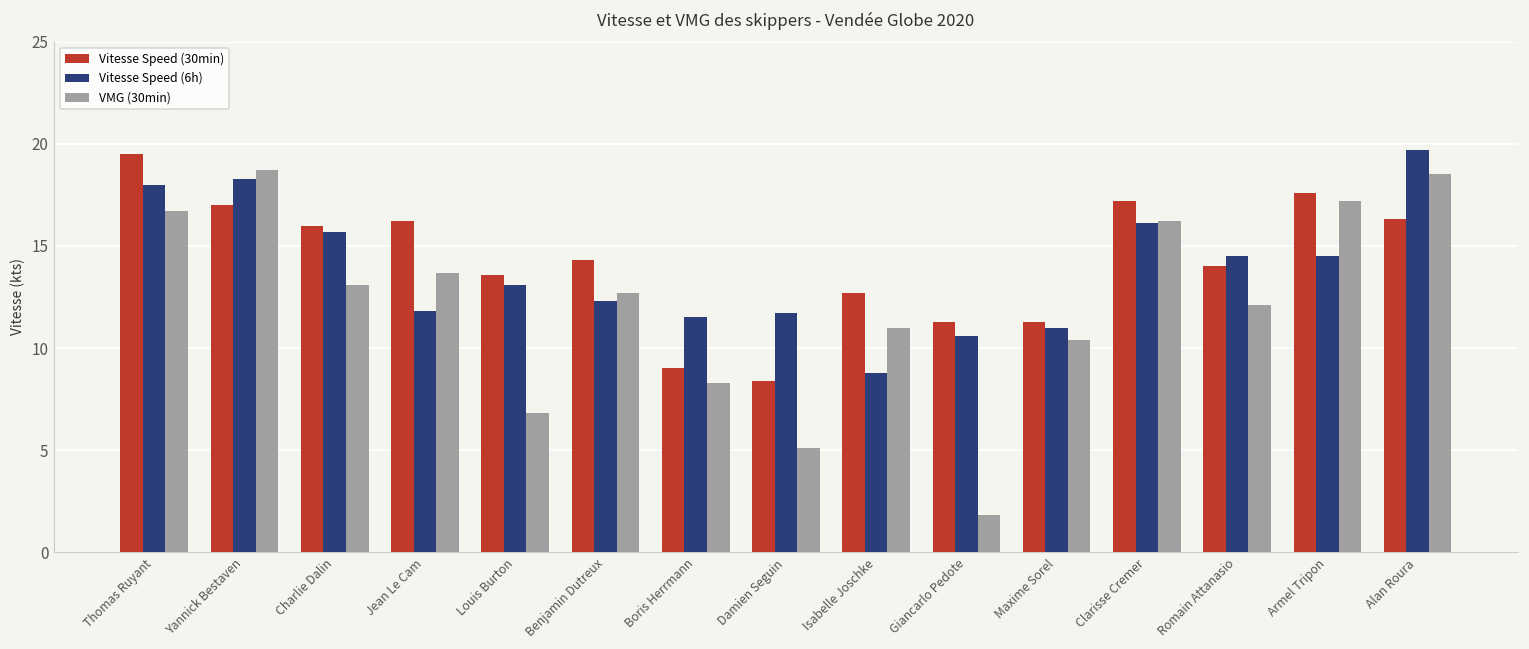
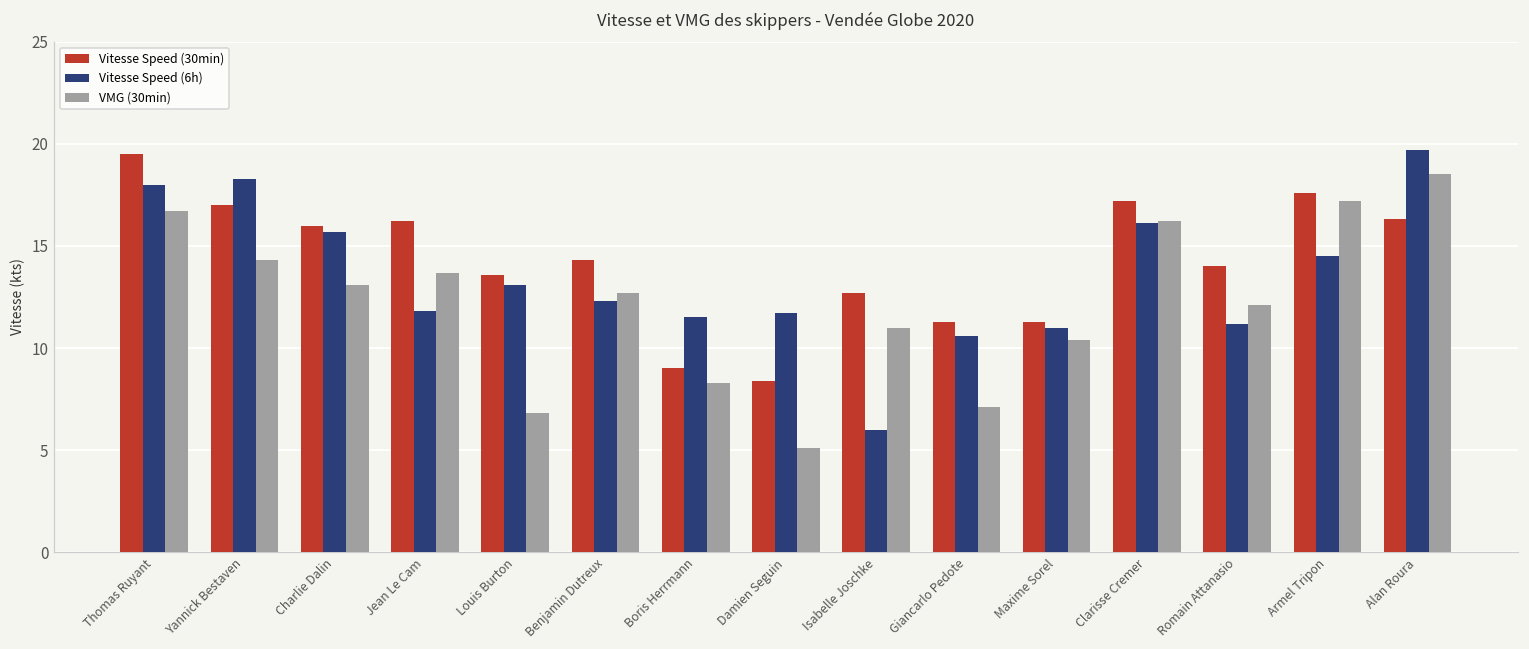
  {
    "Vitesse Speed (30min)": {
      "Thomas Ruyant": 19.5,
      "Yannick Bestaven": 17.0,
      "Charlie Dalin": 16.0,
      "Jean Le Cam": 16.2,
      "Louis Burton": 13.6,
      "Benjamin Dutreux": 14.3,
      "Boris Herrmann": 9.0,
      "Damien Seguin": 8.4,
      "Isabelle Joschke": 12.7,
      "Giancarlo Pedote": 11.3,
      "Maxime Sorel": 11.3,
      "Clarisse Cremer": 17.2,
      "Romain Attanasio": 14.0,
      "Armel Tripon": 17.6,
      "Alan Roura": 16.3
    },
    "Vitesse Speed (6h)": {
      "Thomas Ruyant": 18.0,
      "Yannick Bestaven": 18.3,
      "Charlie Dalin": 15.7,
      "Jean Le Cam": 11.8,
      "Louis Burton": 13.1,
      "Benjamin Dutreux": 12.3,
      "Boris Herrmann": 11.5,
      "Damien Seguin": 11.7,
-     "Isabelle Joschke": 8.8,
+     "Isabelle Joschke": 6.0,
      "Giancarlo Pedote": 10.6,
      "Maxime Sorel": 11.0,
      "Clarisse Cremer": 16.1,
-     "Romain Attanasio": 14.5,
+     "Romain Attanasio": 11.2,
      "Armel Tripon": 14.5,
      "Alan Roura": 19.7
    },
    "VMG (30min)": {
      "Thomas Ruyant": 16.7,
-     "Yannick Bestaven": 18.7,
+     "Yannick Bestaven": 14.3,
      "Charlie Dalin": 13.1,
      "Jean Le Cam": 13.7,
      "Louis Burton": 6.8,
      "Benjamin Dutreux": 12.7,
      "Boris Herrmann": 8.3,
      "Damien Seguin": 5.1,
      "Isabelle Joschke": 11.0,
-     "Giancarlo Pedote": 1.8,
+     "Giancarlo Pedote": 7.1,
      "Maxime Sorel": 10.4,
      "Clarisse Cremer": 16.2,
      "Romain Attanasio": 12.1,
      "Armel Tripon": 17.2,
      "Alan Roura": 18.5
    }
  }
